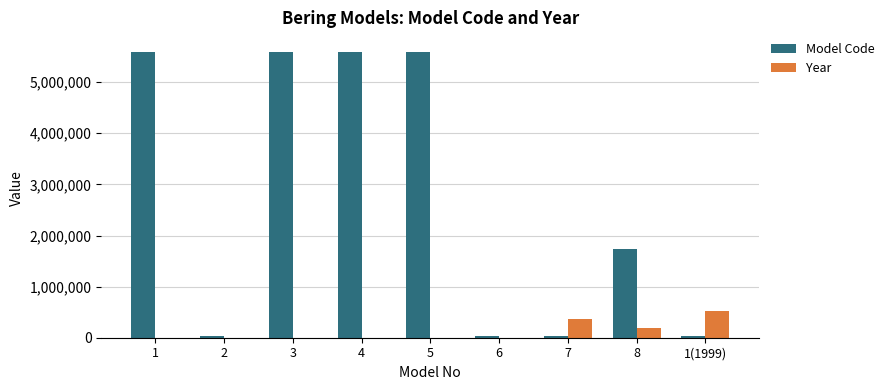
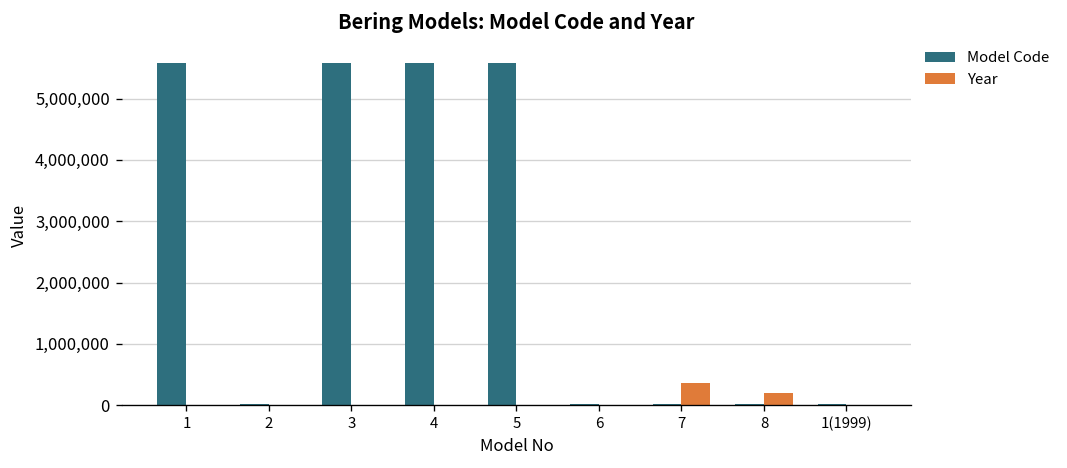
  {
    "Model Code": {
      "1": "5,600,000",
      "3": "5,600,000",
      "4": "5,600,000",
      "5": "5,600,000",
-     "8": "1,700,000"
+     "8": "0"
    },
    "Year": {
      "7": "400,000",
      "8": "200,000",
-     "1(1999)": "500,000"
+     "1(1999)": "0"
    }
  }
